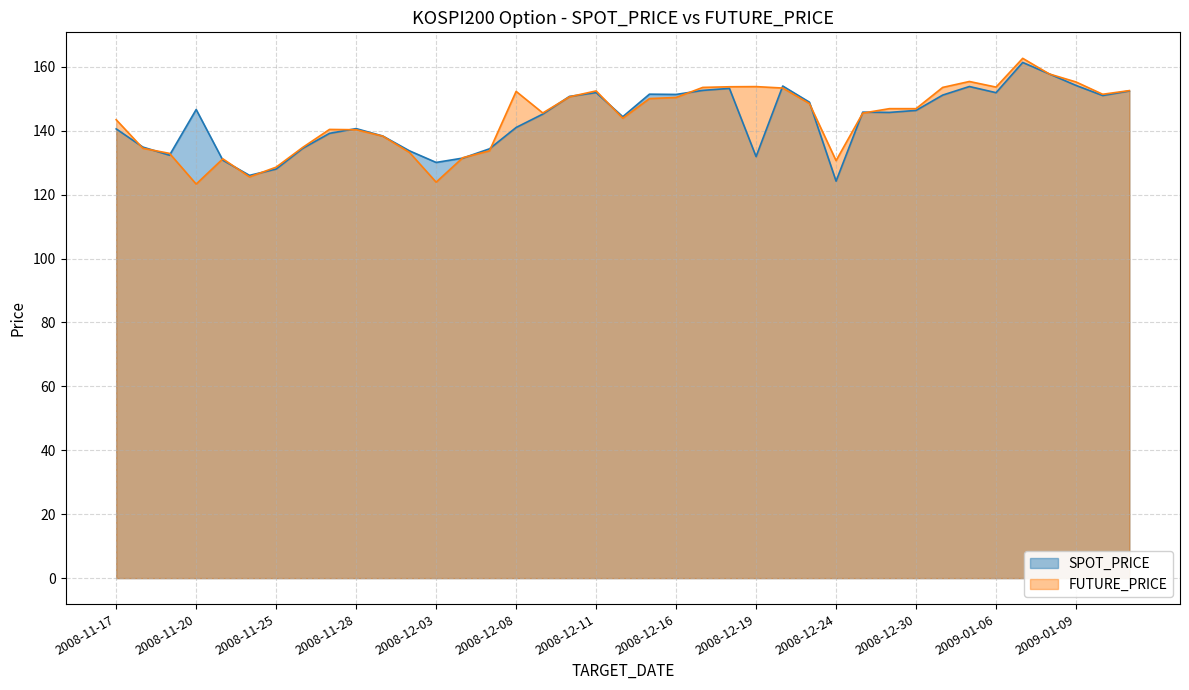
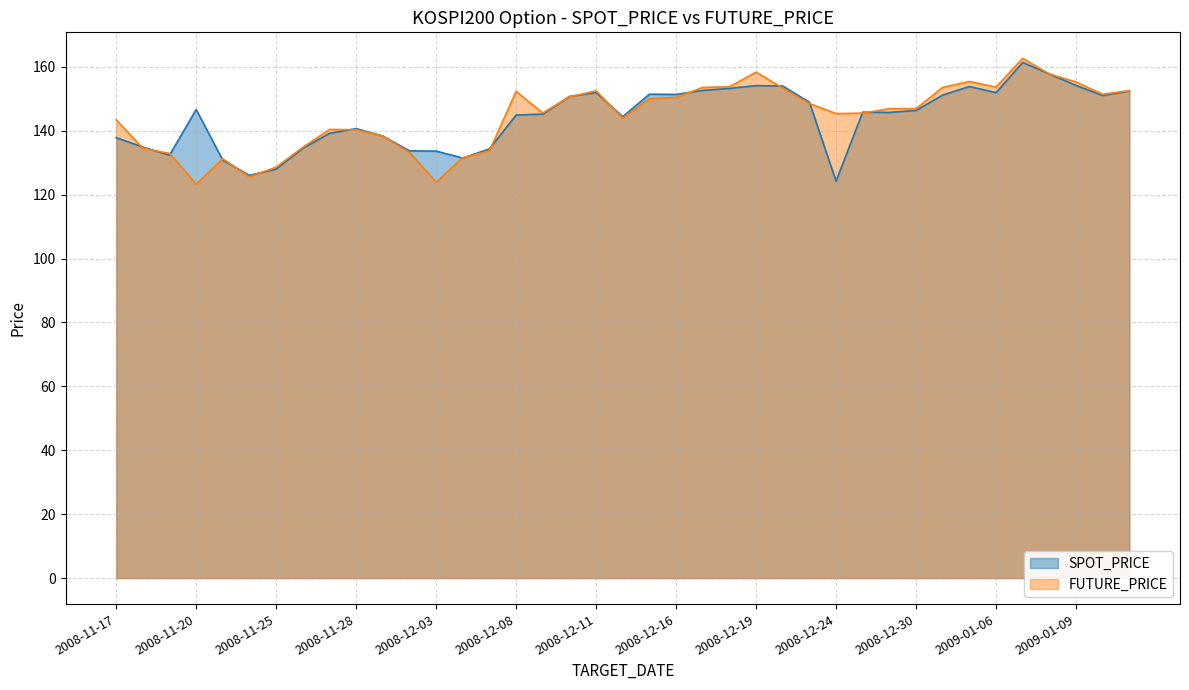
  {
    "SPOT_PRICE": {
-     "2008-11-17": 141,
+     "2008-11-17": 138,
      "2008-11-20": 147,
-     "2008-12-03": 130,
-     "2008-12-08": 141,
+     "2008-12-03": 134,
+     "2008-12-08": 145,
      "2008-12-16": 151,
-     "2008-12-19": 132,
+     "2008-12-19": 154,
      "2008-12-24": 124,
      "2009-01-06": 152,
      "2009-01-09": 154
    },
    "FUTURE_PRICE": {
      "2008-11-17": 143,
      "2008-11-20": 123,
      "2008-12-03": 124,
      "2008-12-08": 152,
      "2008-12-16": 150,
-     "2008-12-19": 154,
-     "2008-12-24": 131,
+     "2008-12-19": 158,
+     "2008-12-24": 145,
      "2009-01-06": 154,
      "2009-01-09": 155
    }
  }
